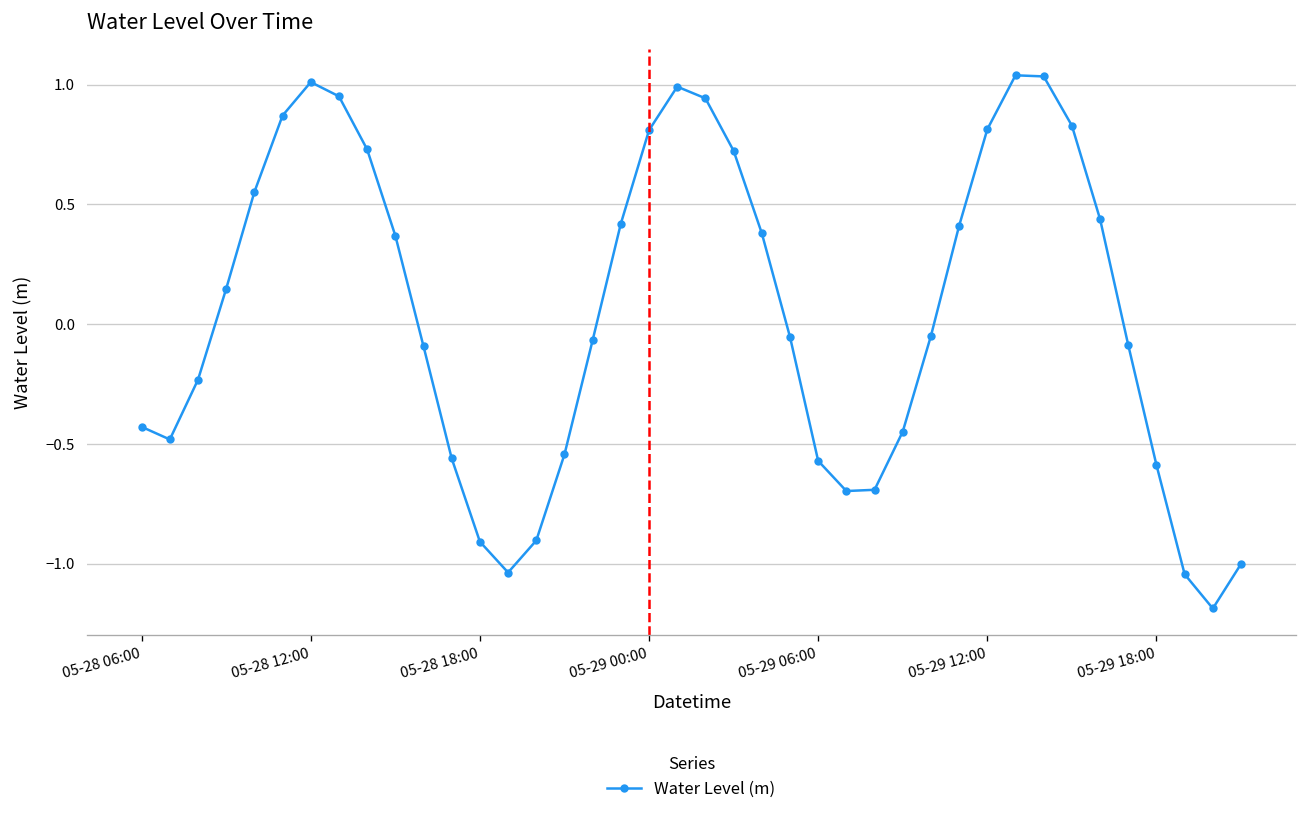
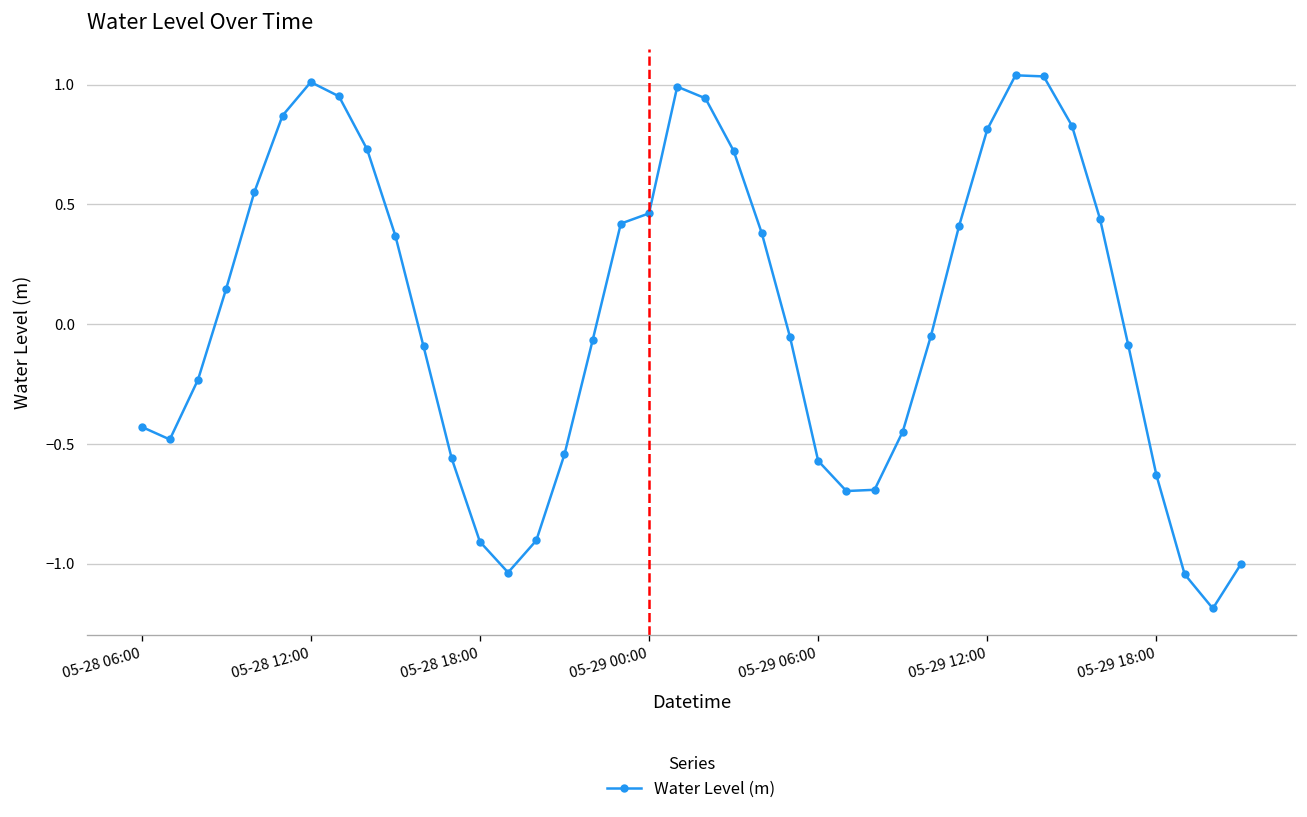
  {
    "05-28 06:00": -0.43,
    "05-28 12:00": 1.01,
    "05-28 18:00": -0.91,
-   "05-29 00:00": 0.81,
+   "05-29 00:00": 0.46,
    "05-29 06:00": -0.57,
    "05-29 12:00": 0.81,
-   "05-29 18:00": -0.59
+   "05-29 18:00": -0.63
  }
